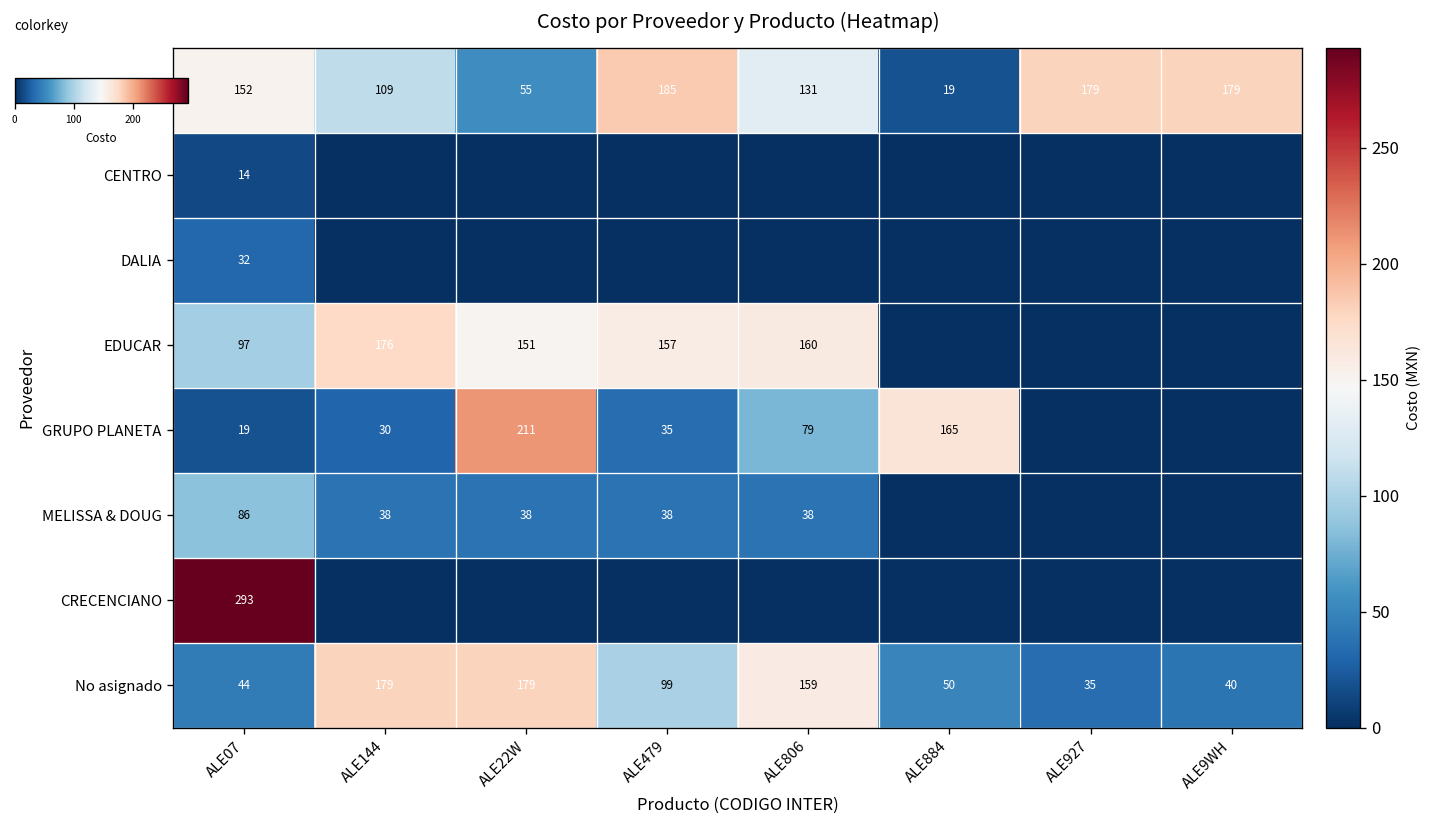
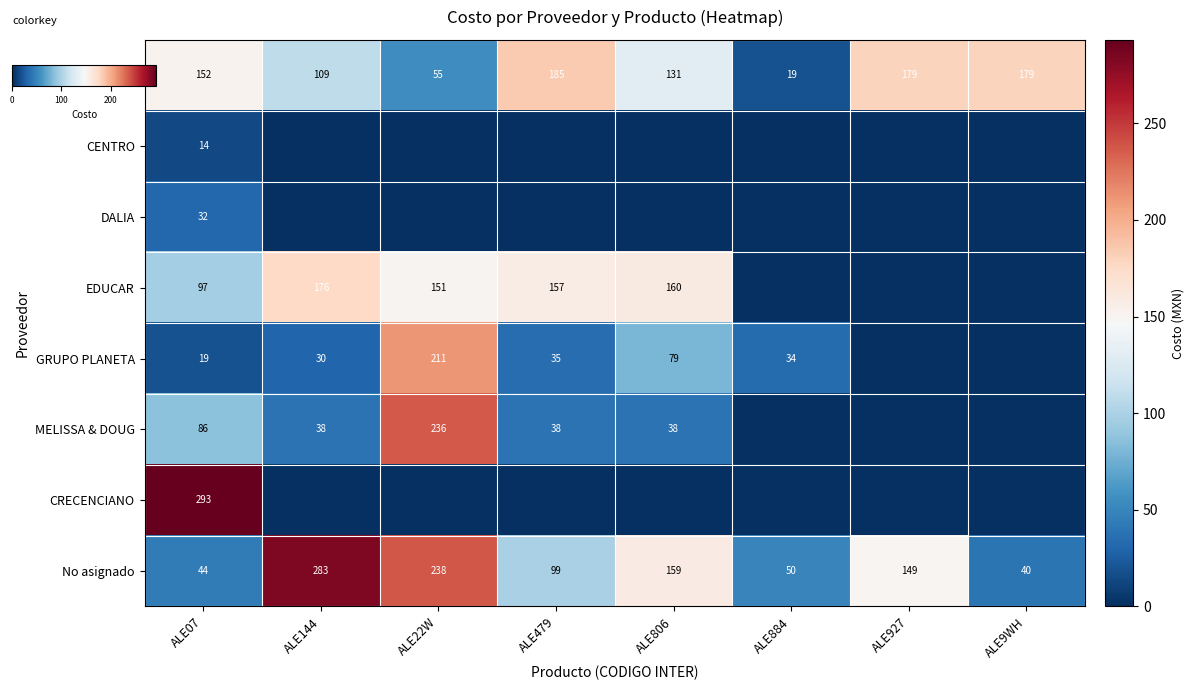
  {
    "CENTRO": {
      "ALE07": 14
    },
    "DALIA": {
      "ALE07": 32
    },
    "EDUCAR": {
      "ALE07": 97,
      "ALE144": 176,
      "ALE22W": 151,
      "ALE479": 157,
      "ALE806": 160
    },
    "GRUPO PLANETA": {
      "ALE07": 19,
      "ALE144": 30,
      "ALE22W": 211,
      "ALE479": 35,
      "ALE806": 79,
-     "ALE884": 165
+     "ALE884": 34
    },
    "MELISSA & DOUG": {
      "ALE07": 86,
      "ALE144": 38,
-     "ALE22W": 38,
+     "ALE22W": 236,
      "ALE479": 38,
      "ALE806": 38
    },
    "CRECENCIANO": {
      "ALE07": 293
    },
    "No asignado": {
      "ALE07": 44,
-     "ALE144": 179,
-     "ALE22W": 179,
+     "ALE144": 283,
+     "ALE22W": 238,
      "ALE479": 99,
      "ALE806": 159,
      "ALE884": 50,
-     "ALE927": 35,
+     "ALE927": 149,
      "ALE9WH": 40
    }
  }
